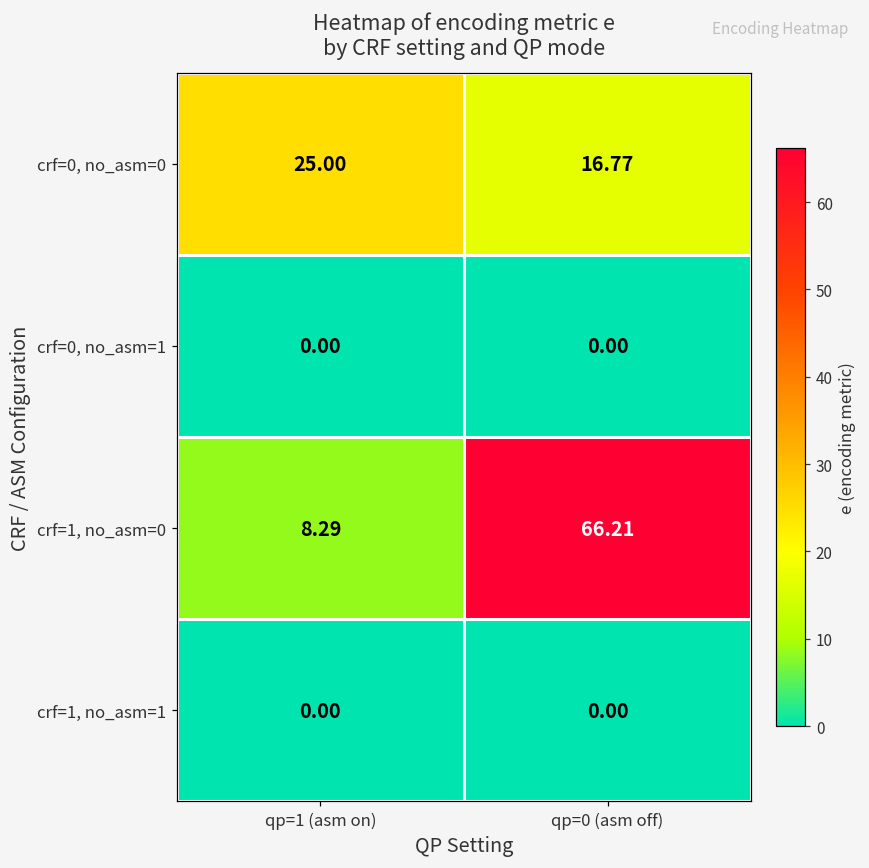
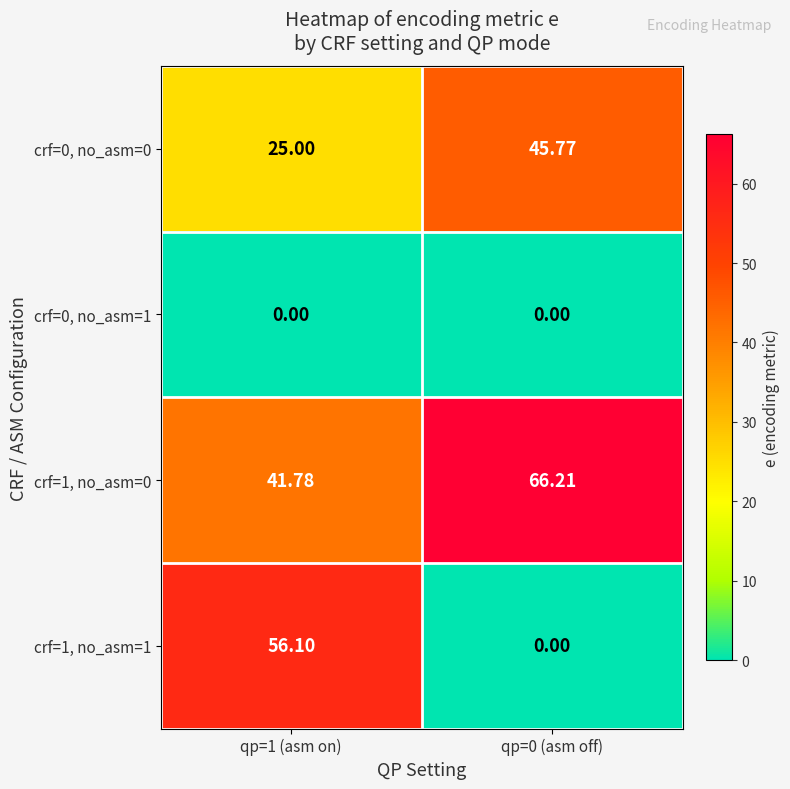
  {
    "crf=0, no_asm=0": {
      "qp=1 (asm on)": 25.00,
-     "qp=0 (asm off)": 16.77
+     "qp=0 (asm off)": 45.77
    },
    "crf=0, no_asm=1": {
      "qp=1 (asm on)": 0.00,
      "qp=0 (asm off)": 0.00
    },
    "crf=1, no_asm=0": {
-     "qp=1 (asm on)": 8.29,
+     "qp=1 (asm on)": 41.78,
      "qp=0 (asm off)": 66.21
    },
    "crf=1, no_asm=1": {
-     "qp=1 (asm on)": 0.00,
+     "qp=1 (asm on)": 56.10,
      "qp=0 (asm off)": 0.00
    }
  }
